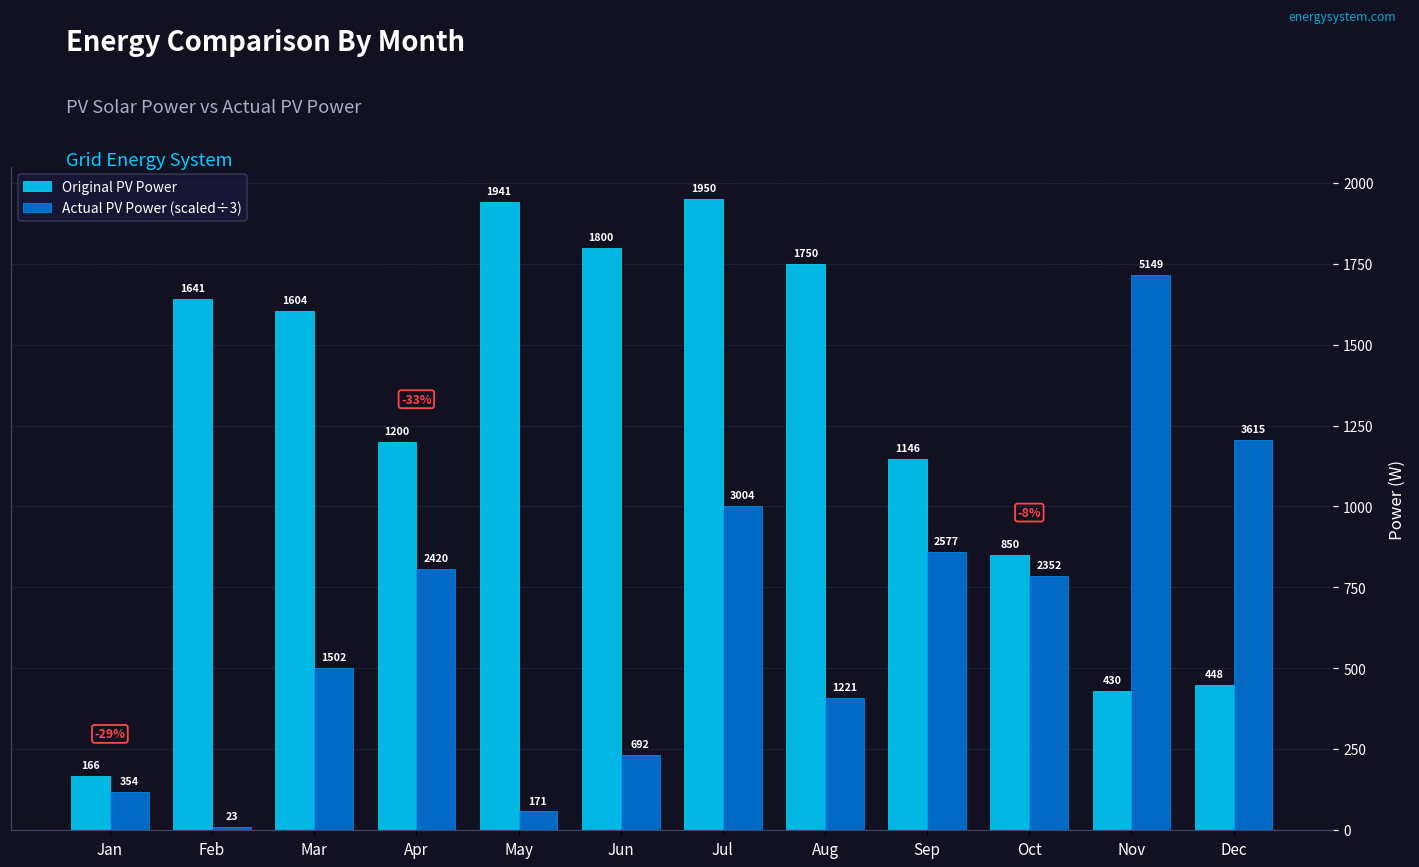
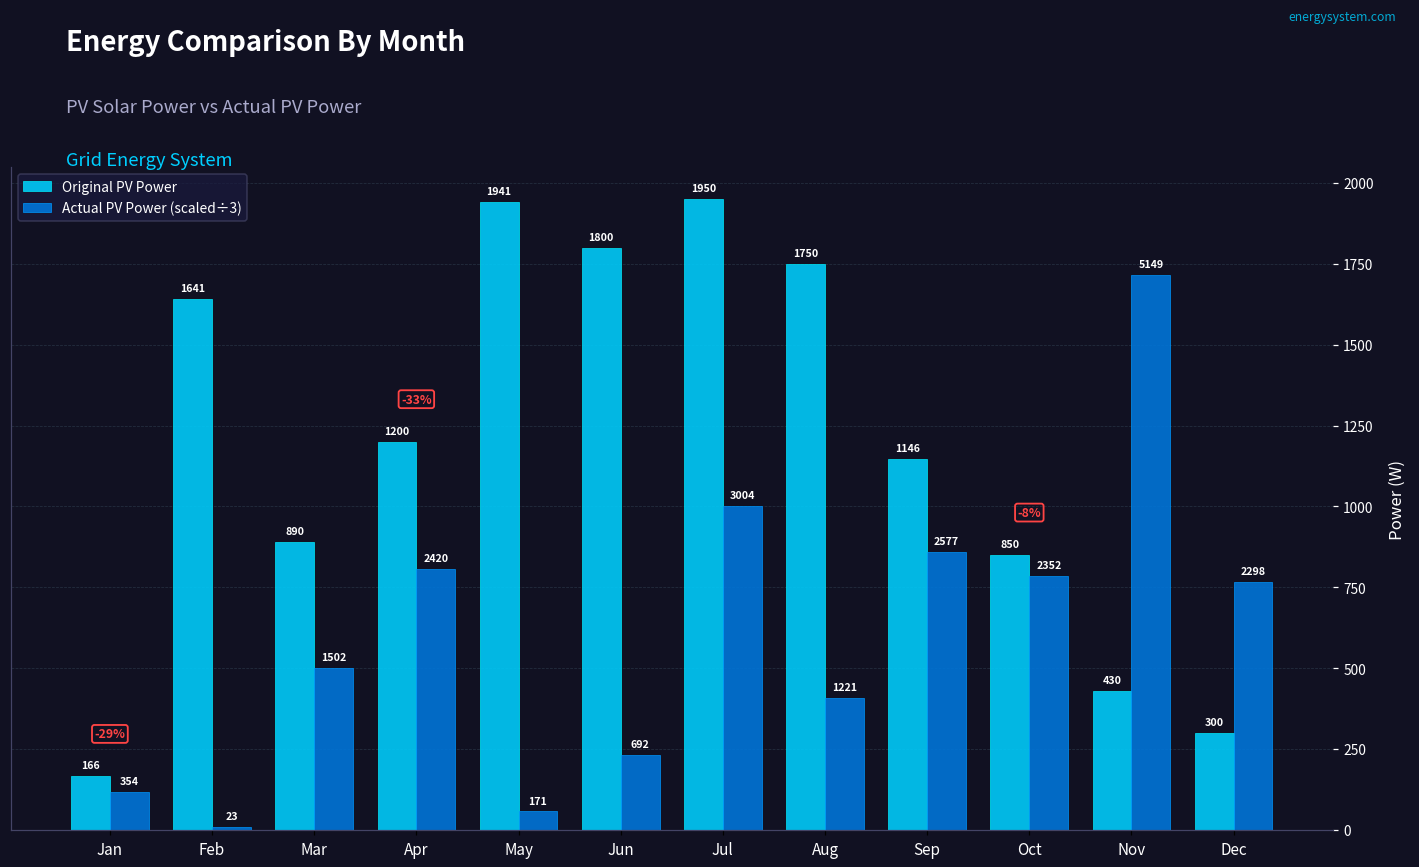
  {
    "Original PV Power": {
      "Jan": 166,
      "Feb": 1641,
-     "Mar": 1604,
+     "Mar": 890,
      "Apr": 1200,
      "May": 1941,
      "Jun": 1800,
      "Jul": 1950,
      "Aug": 1750,
      "Sep": 1146,
      "Oct": 850,
      "Nov": 430,
-     "Dec": 448
+     "Dec": 300
    },
    "Actual PV Power (scaled÷3)": {
-     "Dec": 3615
+     "Dec": 2298
    }
  }
